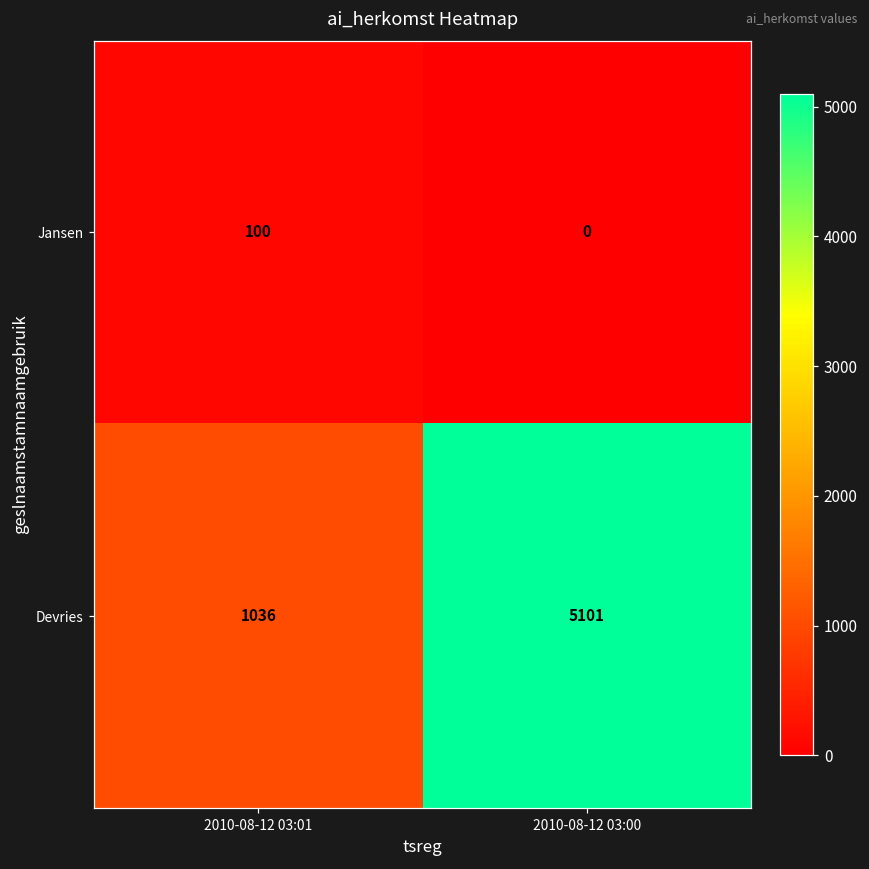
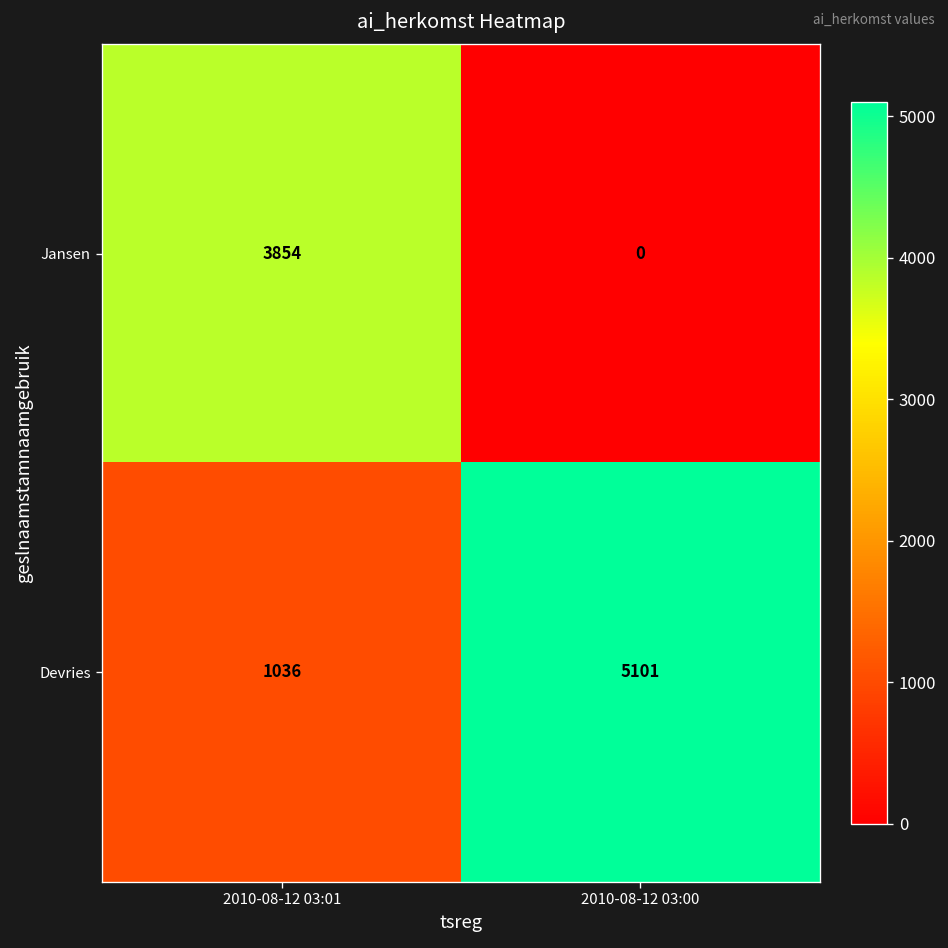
  {
    "Jansen": {
-     "2010-08-12 03:01": 100,
+     "2010-08-12 03:01": 3854,
      "2010-08-12 03:00": 0
    },
    "Devries": {
      "2010-08-12 03:01": 1036,
      "2010-08-12 03:00": 5101
    }
  }
